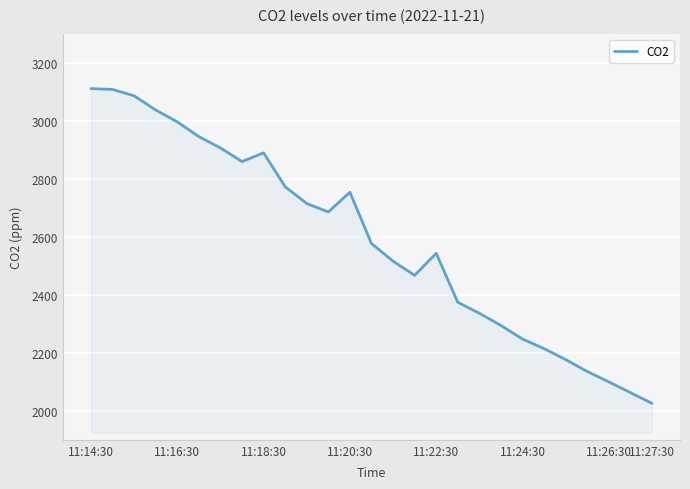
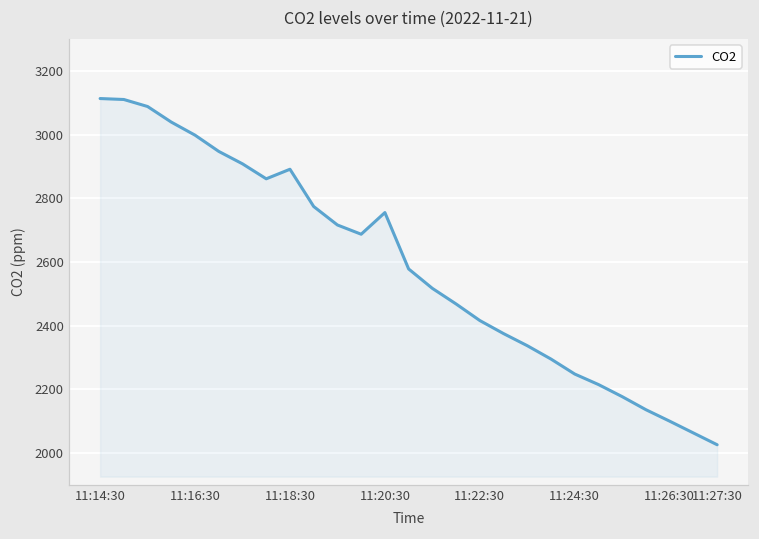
  {
    "11:14:30": 3110,
    "11:16:30": 3000,
    "11:18:30": 2890,
    "11:20:30": 2760,
-   "11:22:30": 2540,
+   "11:22:30": 2420,
    "11:24:30": 2250,
    "11:26:30": 2100,
    "11:27:30": 2030
  }
